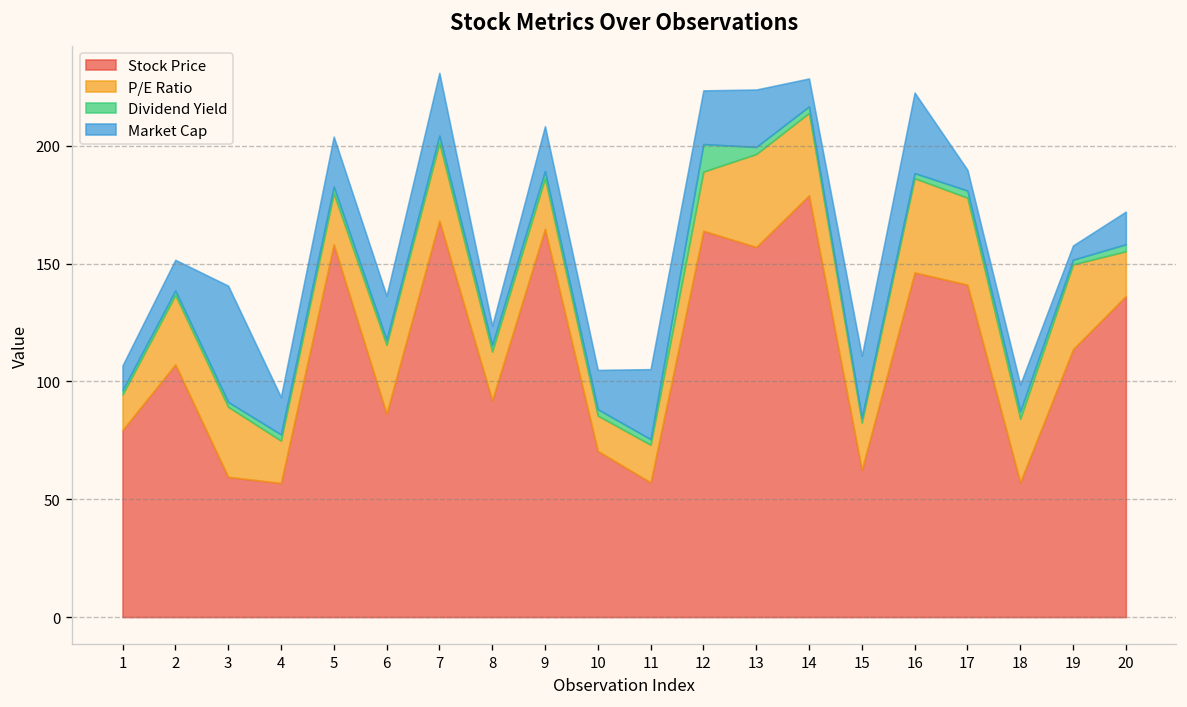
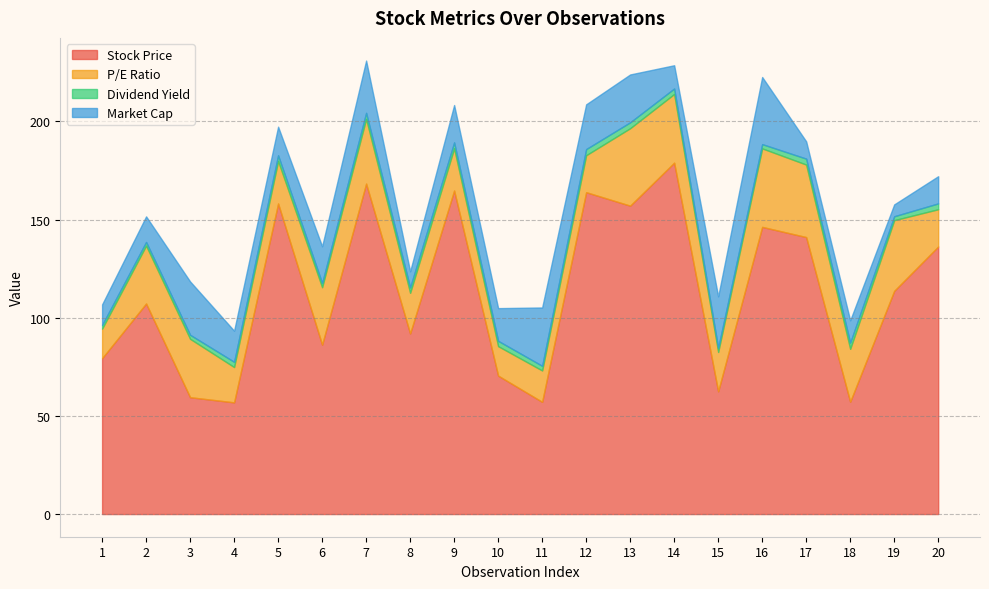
  {
    "Stock Price": {
      "1": 79,
      "2": 107,
      "3": 60,
      "4": 57,
      "5": 158,
      "6": 86,
      "7": 168,
      "8": 92,
      "9": 165,
      "10": 71,
      "11": 57,
      "12": 164,
      "13": 157,
      "14": 179,
      "15": 63,
      "16": 146,
      "17": 141,
      "18": 57,
      "19": 114,
      "20": 136
    },
    "P/E Ratio": {
      "1": 15,
      "2": 29,
      "3": 30,
      "4": 18,
      "5": 22,
      "6": 29,
      "7": 33,
      "8": 21,
      "9": 22,
      "10": 15,
      "11": 16,
-     "12": 25,
+     "12": 19,
      "13": 39,
      "14": 35,
      "15": 20,
      "16": 40,
      "17": 37,
      "18": 27,
      "19": 36,
      "20": 19
    },
    "Dividend Yield": {
      "1": 2,
      "2": 2,
      "3": 2,
      "4": 3,
      "5": 3,
      "6": 2,
      "7": 3,
      "8": 3,
      "9": 3,
      "10": 3,
      "11": 2,
-     "12": 12,
+     "12": 3,
      "13": 3,
      "14": 3,
      "15": 2,
      "16": 2,
      "17": 3,
      "18": 3,
      "19": 2,
      "20": 3
    },
    "Market Cap": {
      "1": 11,
      "2": 13,
-     "3": 49,
+     "3": 27,
      "4": 16,
-     "5": 21,
+     "5": 15,
      "6": 19,
      "7": 27,
      "8": 8,
      "9": 19,
      "10": 17,
      "11": 30,
      "12": 23,
      "13": 24,
      "14": 12,
      "15": 26,
      "16": 34,
      "17": 9,
      "18": 11,
      "19": 6,
      "20": 14
    }
  }
